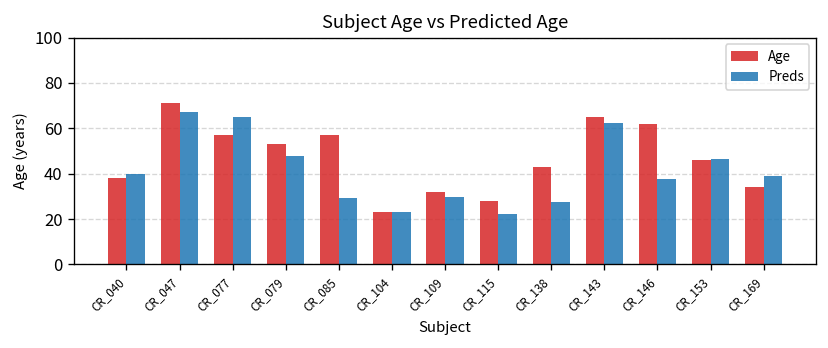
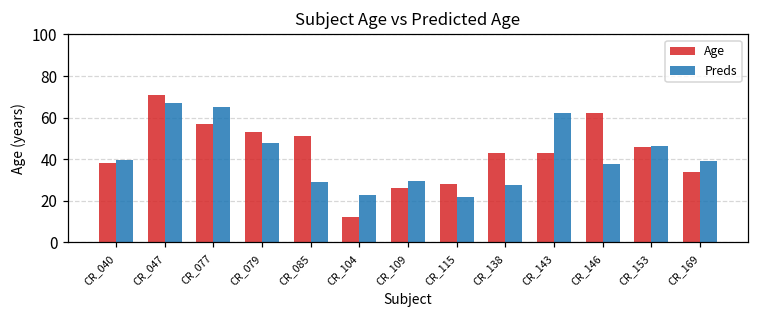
  {
    "Age": {
      "CR_040": 38,
      "CR_047": 71,
      "CR_077": 57,
      "CR_079": 53,
-     "CR_085": 57,
-     "CR_104": 23,
-     "CR_109": 32,
+     "CR_085": 51,
+     "CR_104": 12,
+     "CR_109": 26,
      "CR_115": 28,
      "CR_138": 43,
-     "CR_143": 65,
+     "CR_143": 43,
      "CR_146": 62,
      "CR_153": 46,
      "CR_169": 34
    },
    "Preds": {
      "CR_040": 40,
      "CR_047": 67,
      "CR_077": 65,
      "CR_079": 48,
      "CR_085": 29,
      "CR_104": 23,
      "CR_109": 30,
      "CR_115": 22,
      "CR_138": 27,
      "CR_143": 62,
      "CR_146": 37,
      "CR_153": 46,
      "CR_169": 39
    }
  }
